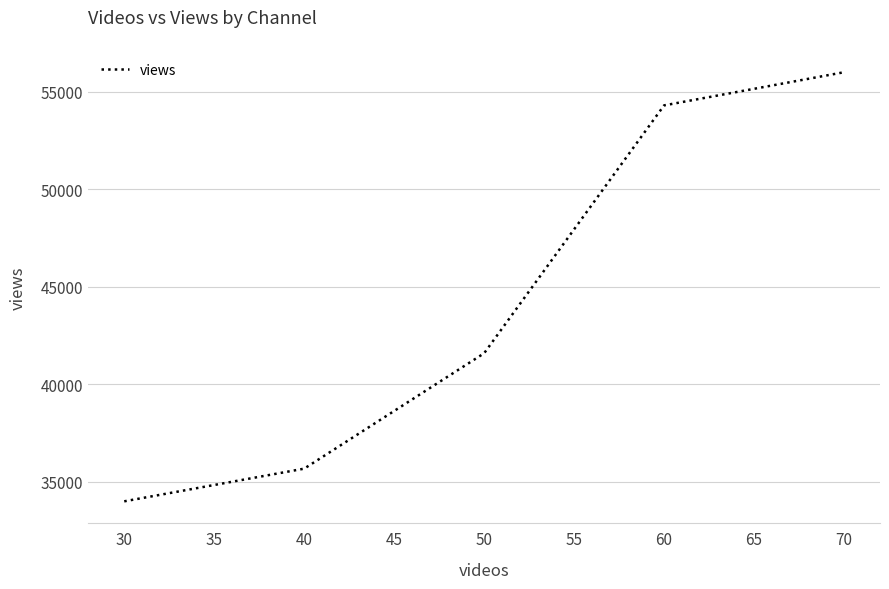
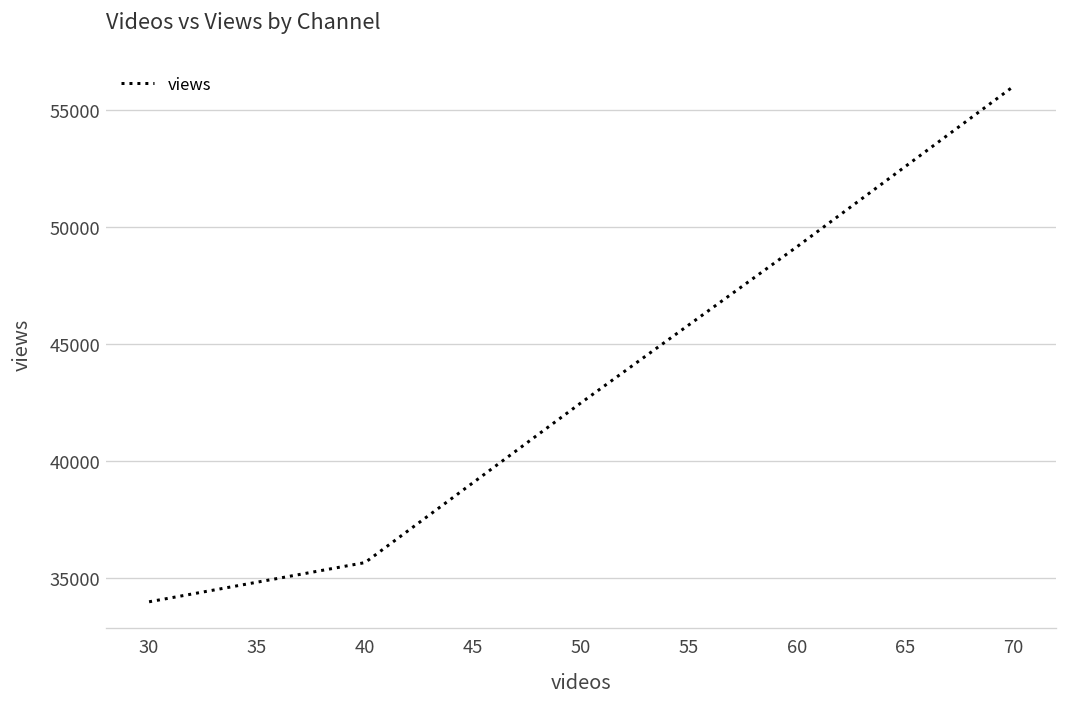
  {
    "30": 34000,
    "40": 35700,
-   "50": 41600,
-   "60": 54300,
+   "50": 42500,
+   "60": 49200,
    "70": 56000
  }
